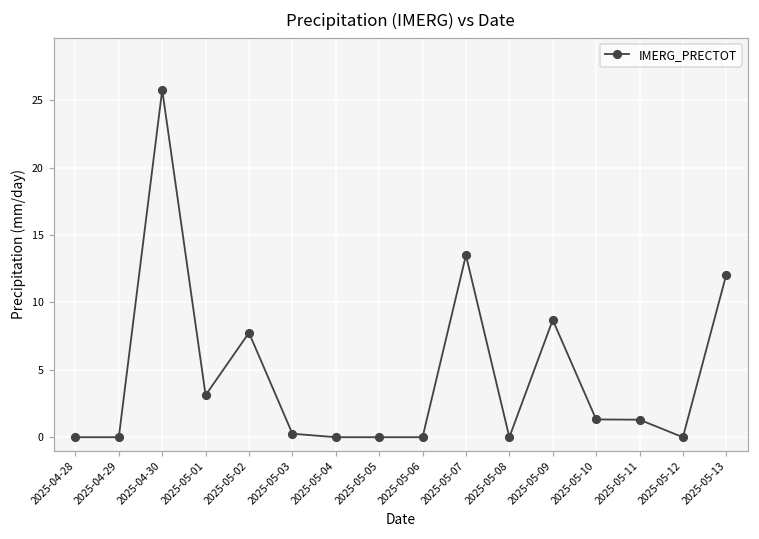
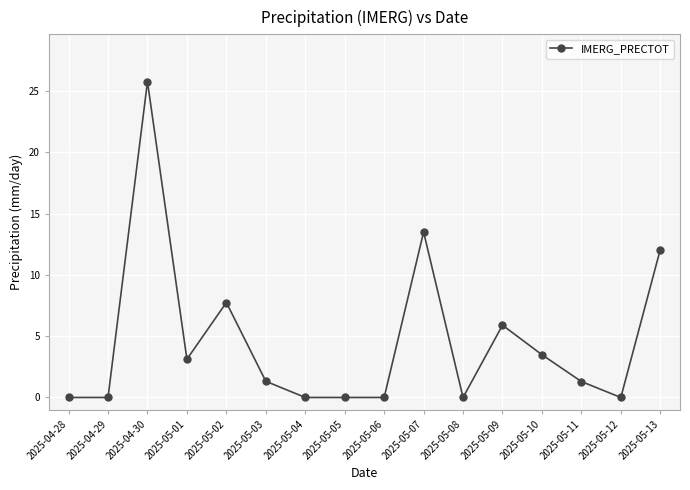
  {
    "2025-04-28": 0.0,
    "2025-04-29": 0.0,
    "2025-04-30": 25.8,
    "2025-05-01": 3.1,
    "2025-05-02": 7.8,
-   "2025-05-03": 0.3,
+   "2025-05-03": 1.3,
    "2025-05-04": 0.0,
    "2025-05-05": 0.0,
    "2025-05-06": 0.0,
    "2025-05-07": 13.5,
    "2025-05-08": 0.0,
-   "2025-05-09": 8.7,
-   "2025-05-10": 1.3,
+   "2025-05-09": 5.9,
+   "2025-05-10": 3.5,
    "2025-05-11": 1.3,
    "2025-05-12": 0.0,
    "2025-05-13": 12.1
  }
